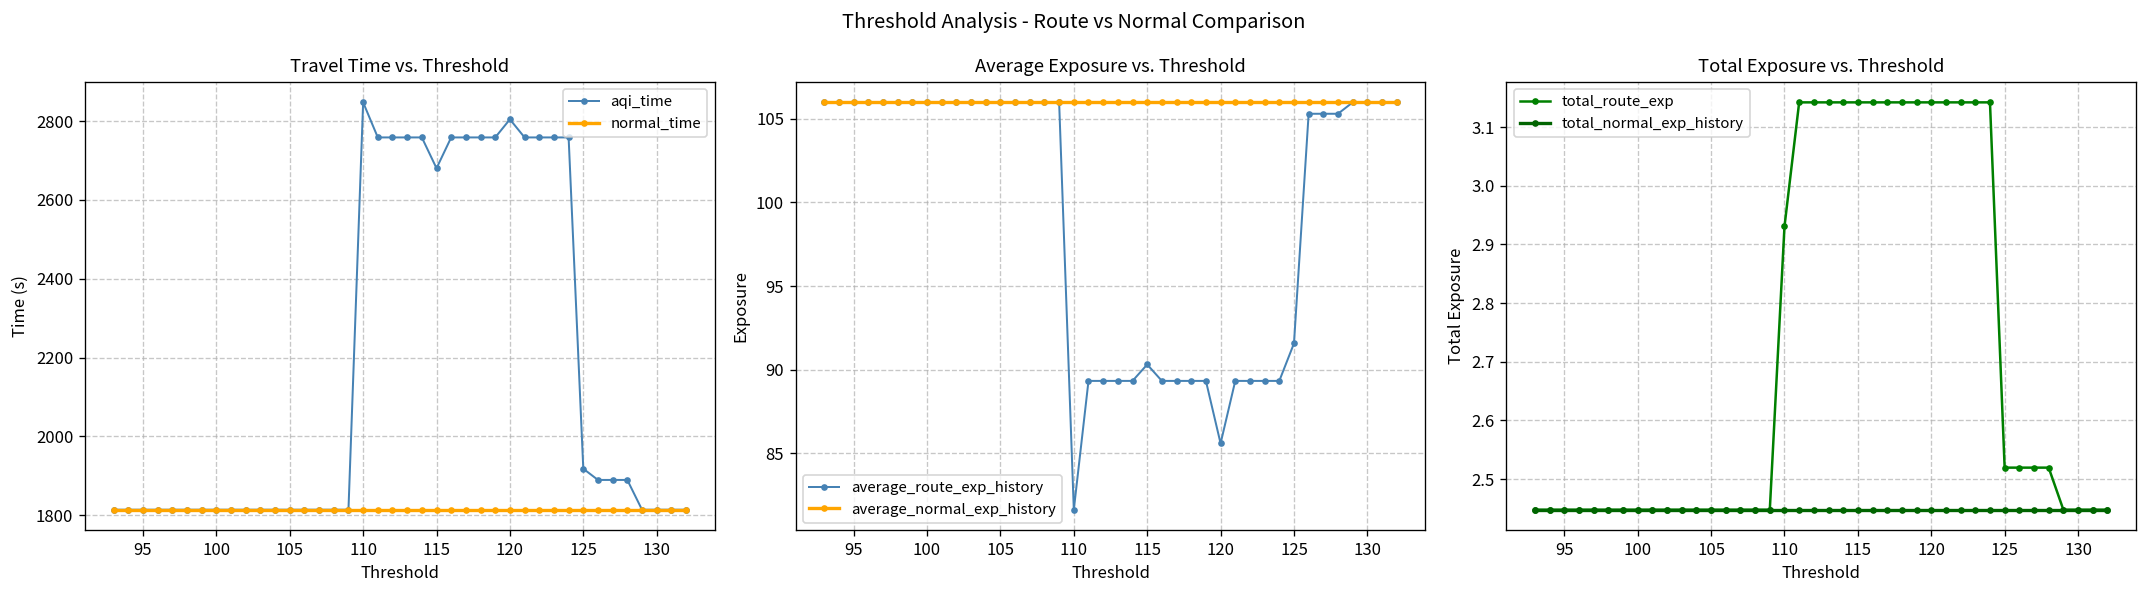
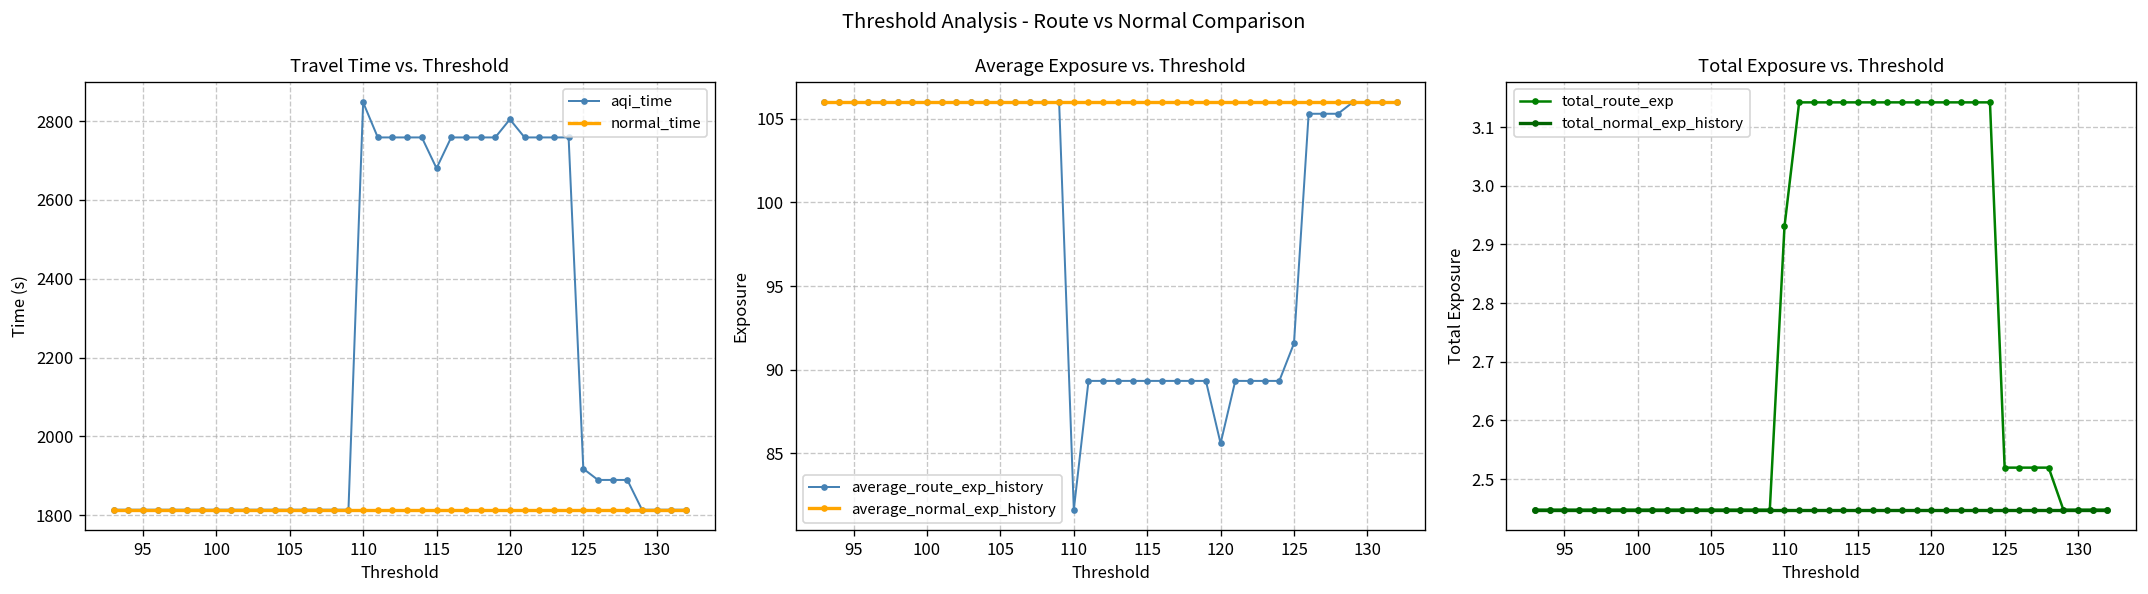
  {
    "Travel Time vs. Threshold": {
      "aqi_time": {
        "110": 2850,
        "115": 2680,
        "120": 2800,
        "125": 1920
      },
      "normal_time": {
        "110": 1810,
        "115": 1810,
        "120": 1810,
        "125": 1810
      }
    },
    "Average Exposure vs. Threshold": {
      "average_route_exp_history": {
        "110": 81.6,
-       "115": 90.3,
+       "115": 89.3,
        "120": 85.6,
        "125": 91.6
      },
      "average_normal_exp_history": {
        "110": 106.0,
        "115": 106.0,
        "120": 106.0,
        "125": 106.0
      }
    }
  }
